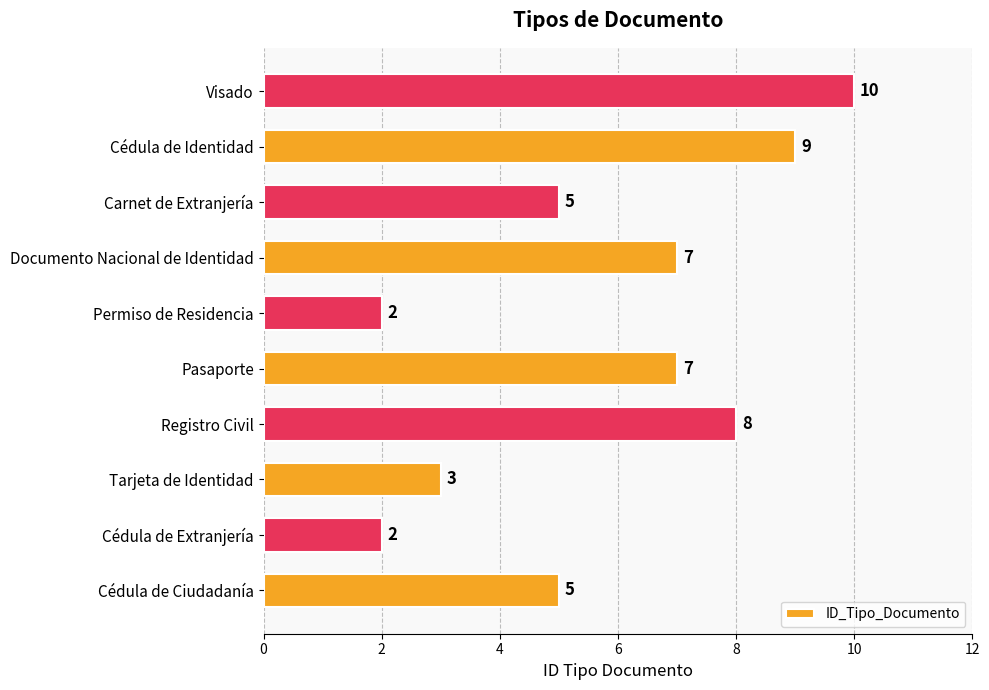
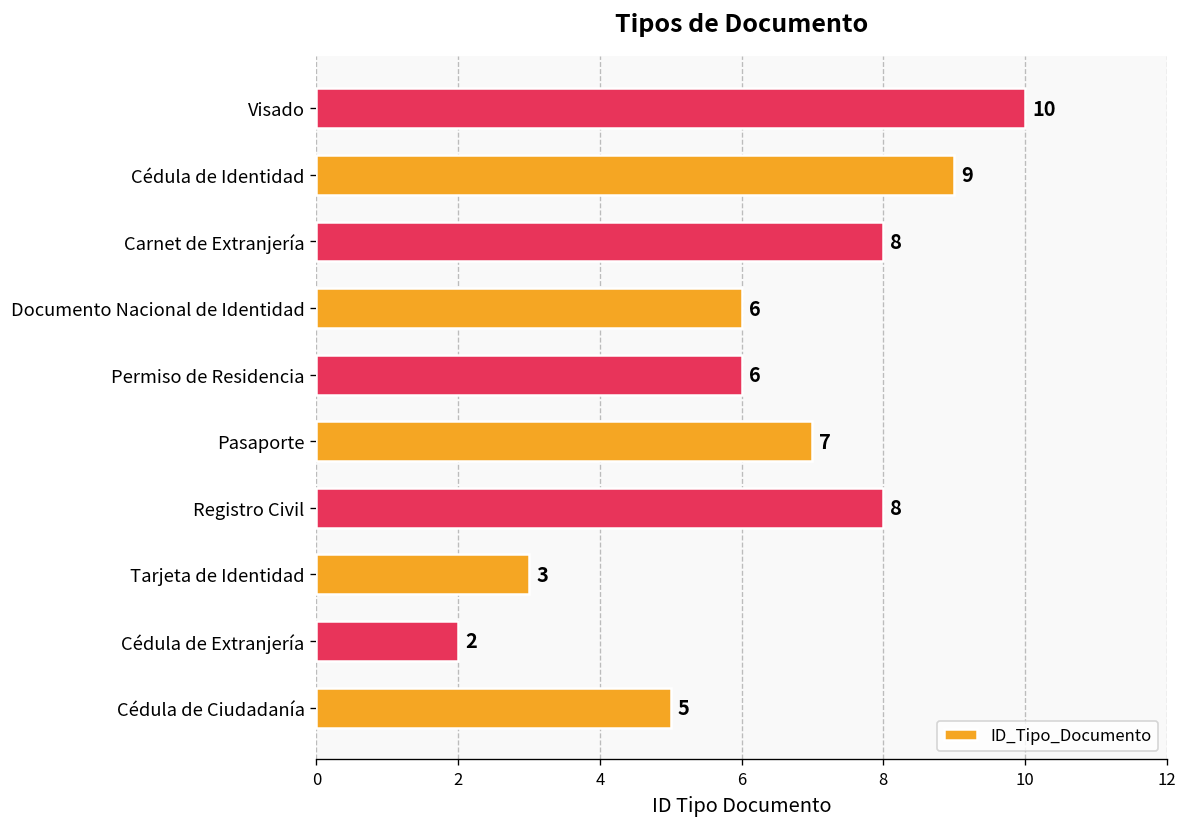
  {
    "Visado": 10,
    "Cédula de Identidad": 9,
-   "Carnet de Extranjería": 5,
-   "Documento Nacional de Identidad": 7,
-   "Permiso de Residencia": 2,
+   "Carnet de Extranjería": 8,
+   "Documento Nacional de Identidad": 6,
+   "Permiso de Residencia": 6,
    "Pasaporte": 7,
    "Registro Civil": 8,
    "Tarjeta de Identidad": 3,
    "Cédula de Extranjería": 2,
    "Cédula de Ciudadanía": 5
  }
